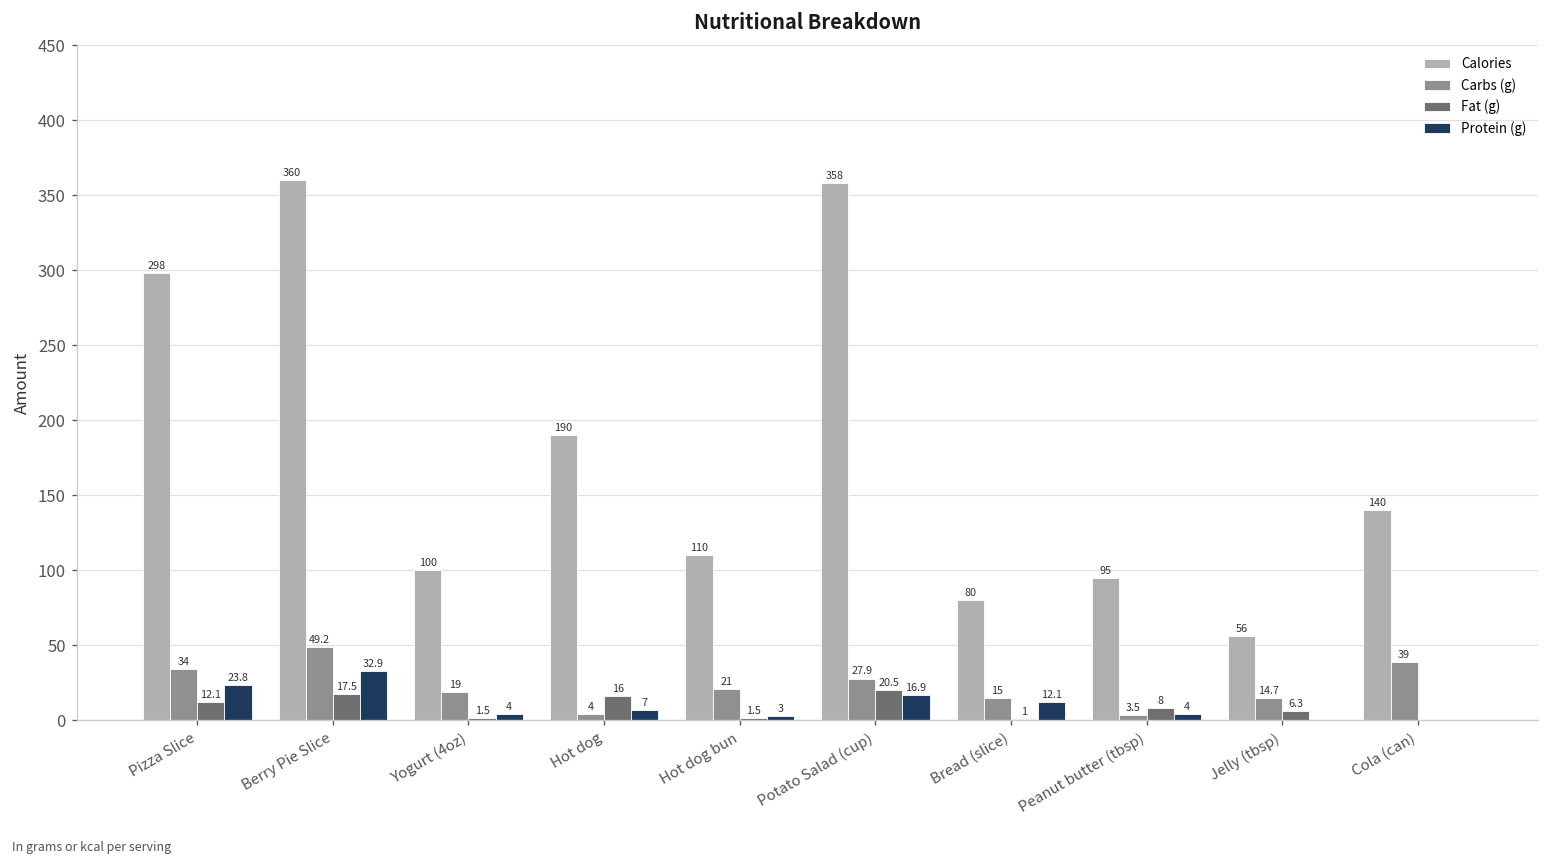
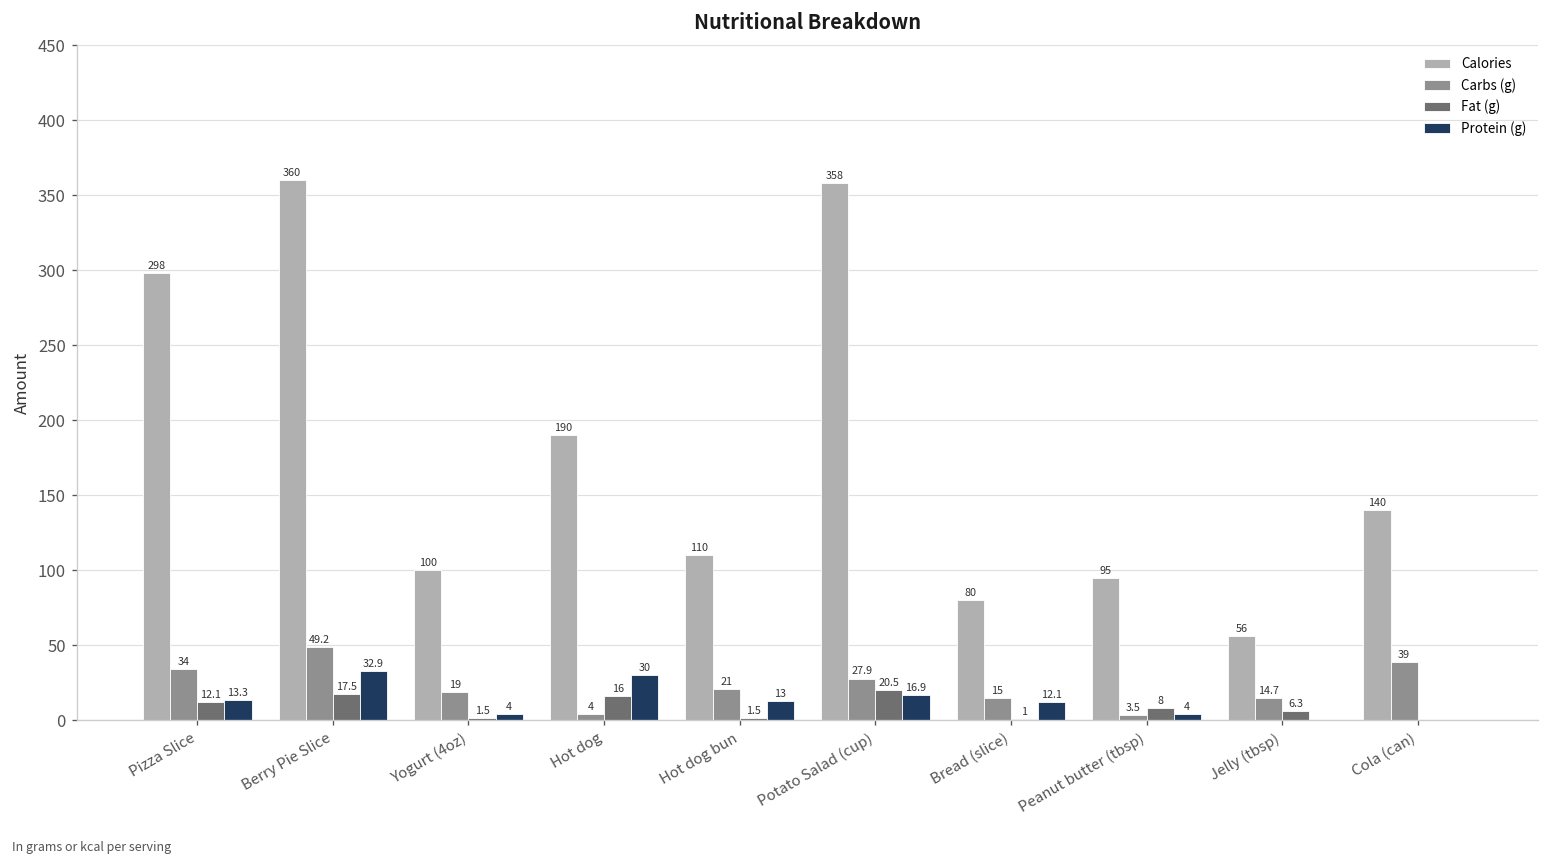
  {
    "Protein (g)": {
-     "Pizza Slice": 23.8,
+     "Pizza Slice": 13.3,
      "Berry Pie Slice": 32.9,
      "Yogurt (4oz)": 4,
-     "Hot dog": 7,
-     "Hot dog bun": 3,
+     "Hot dog": 30,
+     "Hot dog bun": 13,
      "Potato Salad (cup)": 16.9,
      "Bread (slice)": 12.1,
      "Peanut butter (tbsp)": 4
    }
  }
